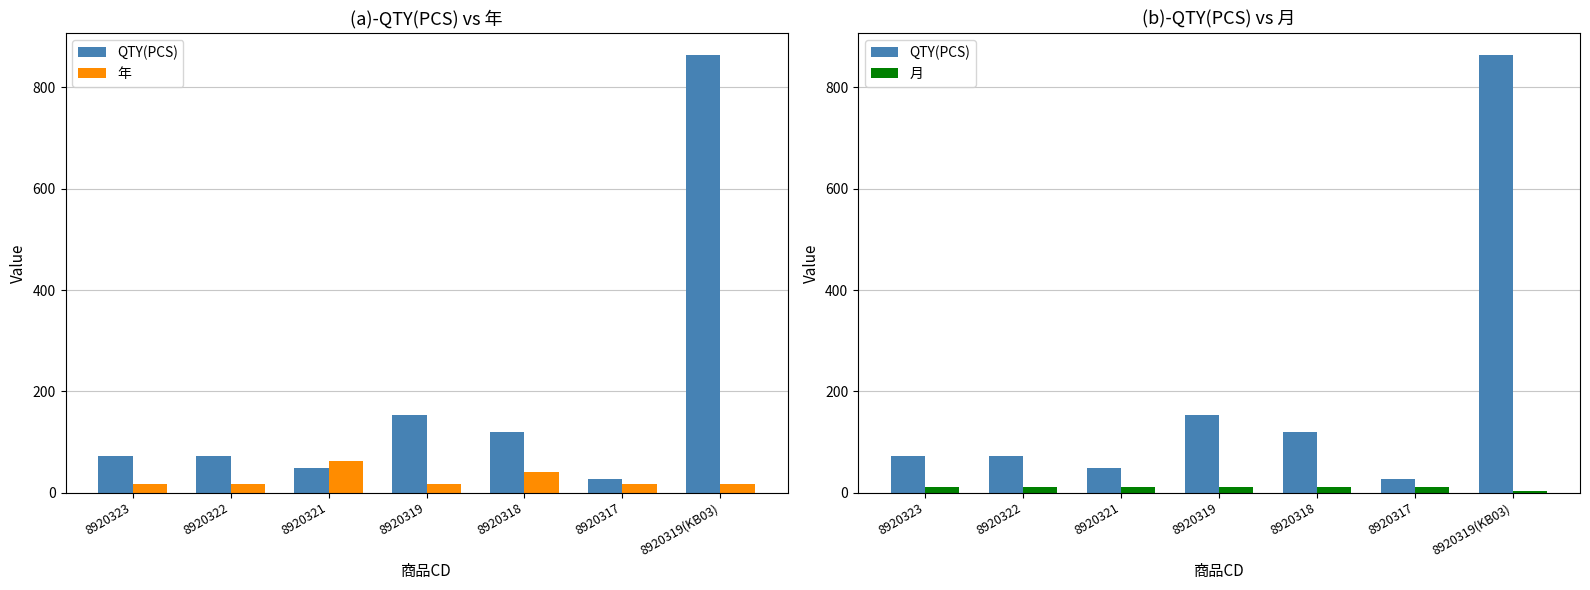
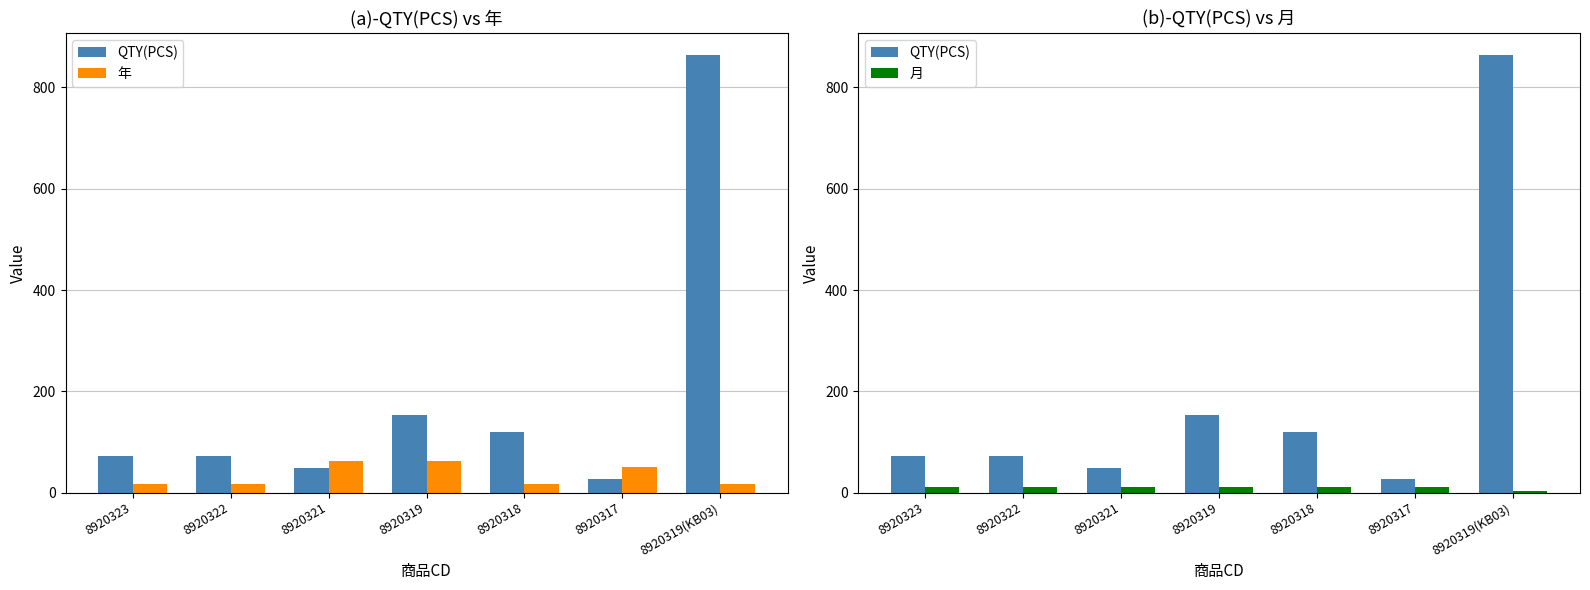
  {
    "(a)-QTY(PCS) vs 年": {
      "QTY(PCS)": {
        "8920323": 70,
        "8920322": 70,
        "8920321": 50,
        "8920319": 150,
        "8920318": 120,
        "8920317": 30,
        "8920319(KB03)": 860
      },
      "年": {
        "8920323": 20,
        "8920322": 20,
        "8920321": 60,
-       "8920319": 20,
-       "8920318": 40,
-       "8920317": 20,
+       "8920319": 60,
+       "8920318": 20,
+       "8920317": 50,
        "8920319(KB03)": 20
      }
    },
    "(b)-QTY(PCS) vs 月": {
      "QTY(PCS)": {
        "8920323": 70,
        "8920322": 70,
        "8920321": 50,
        "8920319": 150,
        "8920318": 120,
        "8920317": 30,
        "8920319(KB03)": 860
      },
      "月": {
        "8920323": 10,
        "8920322": 10,
        "8920321": 10,
        "8920319": 10,
        "8920318": 10,
        "8920317": 10
      }
    }
  }
